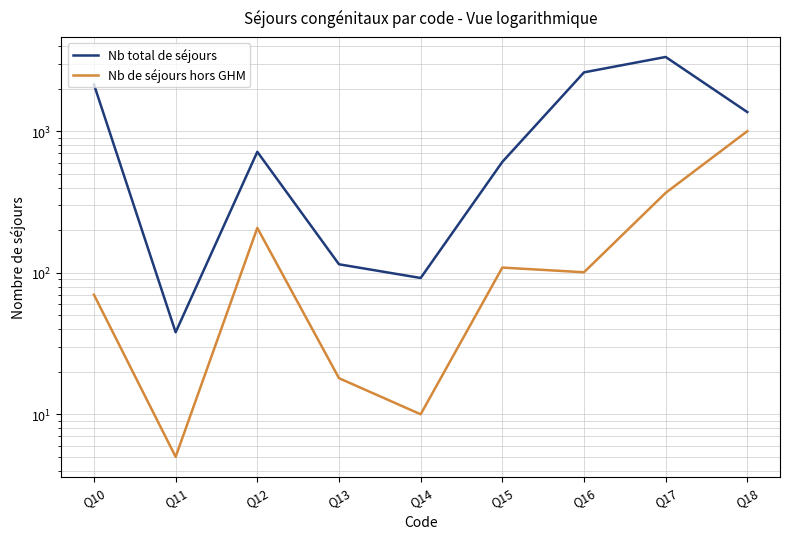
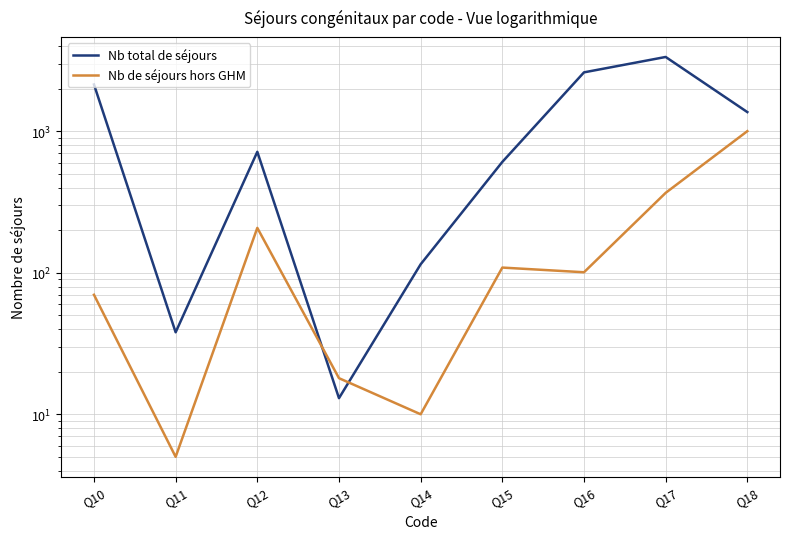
  {
    "Nb total de séjours": {
      "Q11": 38,
      "Q12": 700,
-     "Q13": 120,
-     "Q14": 90,
+     "Q13": 13,
+     "Q14": 120,
      "Q15": 610,
      "Q16": 2600,
      "Q17": 3400,
      "Q18": 1400
    },
    "Nb de séjours hors GHM": {
      "Q10": 70,
      "Q11": 5,
      "Q12": 210,
      "Q13": 18,
      "Q14": 10,
      "Q15": 110,
      "Q16": 100,
      "Q17": 370,
      "Q18": 1000
    }
  }
